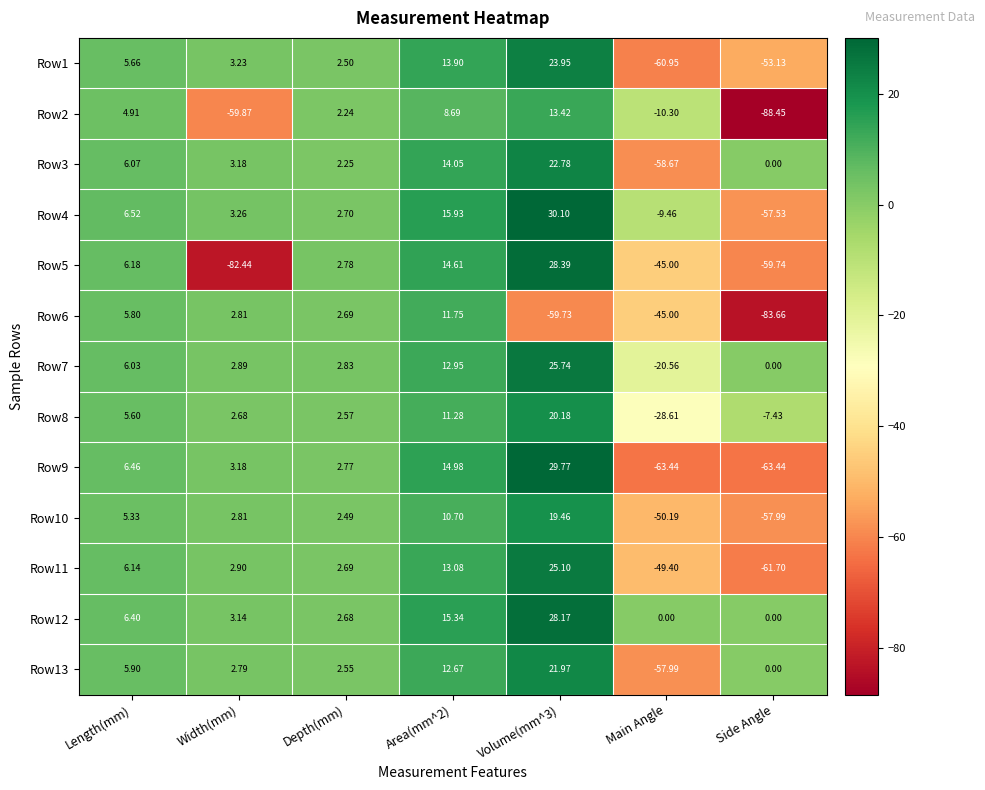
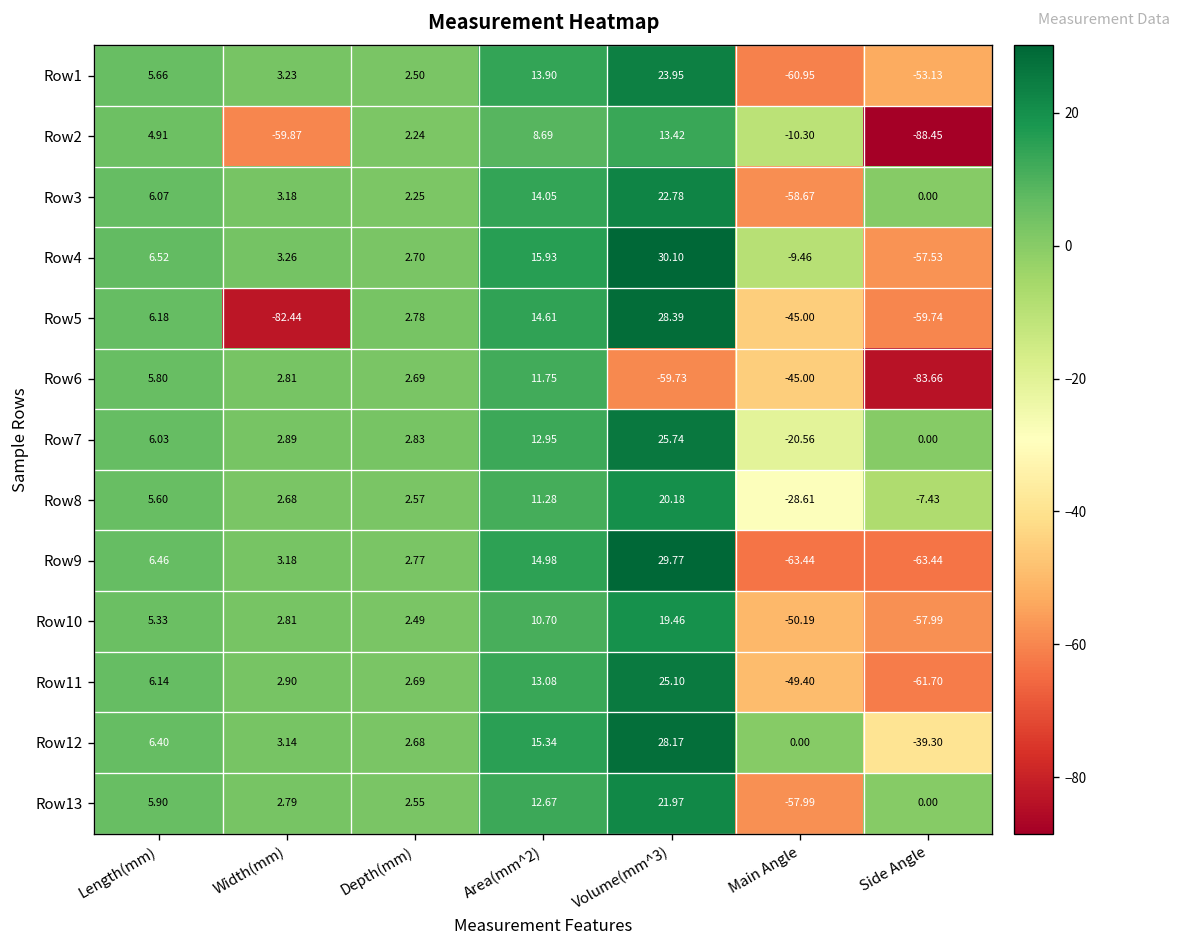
  {
    "Row1": {
      "Length(mm)": 5.66,
      "Width(mm)": 3.23,
      "Depth(mm)": 2.50,
      "Area(mm^2)": 13.90,
      "Volume(mm^3)": 23.95,
      "Main Angle": -60.95,
      "Side Angle": -53.13
    },
    "Row2": {
      "Length(mm)": 4.91,
      "Width(mm)": -59.87,
      "Depth(mm)": 2.24,
      "Area(mm^2)": 8.69,
      "Volume(mm^3)": 13.42,
      "Main Angle": -10.30,
      "Side Angle": -88.45
    },
    "Row3": {
      "Length(mm)": 6.07,
      "Width(mm)": 3.18,
      "Depth(mm)": 2.25,
      "Area(mm^2)": 14.05,
      "Volume(mm^3)": 22.78,
      "Main Angle": -58.67,
      "Side Angle": 0.00
    },
    "Row4": {
      "Length(mm)": 6.52,
      "Width(mm)": 3.26,
      "Depth(mm)": 2.70,
      "Area(mm^2)": 15.93,
      "Volume(mm^3)": 30.10,
      "Main Angle": -9.46,
      "Side Angle": -57.53
    },
    "Row5": {
      "Length(mm)": 6.18,
      "Width(mm)": -82.44,
      "Depth(mm)": 2.78,
      "Area(mm^2)": 14.61,
      "Volume(mm^3)": 28.39,
      "Main Angle": -45.00,
      "Side Angle": -59.74
    },
    "Row6": {
      "Length(mm)": 5.80,
      "Width(mm)": 2.81,
      "Depth(mm)": 2.69,
      "Area(mm^2)": 11.75,
      "Volume(mm^3)": -59.73,
      "Main Angle": -45.00,
      "Side Angle": -83.66
    },
    "Row7": {
      "Length(mm)": 6.03,
      "Width(mm)": 2.89,
      "Depth(mm)": 2.83,
      "Area(mm^2)": 12.95,
      "Volume(mm^3)": 25.74,
      "Main Angle": -20.56,
      "Side Angle": 0.00
    },
    "Row8": {
      "Length(mm)": 5.60,
      "Width(mm)": 2.68,
      "Depth(mm)": 2.57,
      "Area(mm^2)": 11.28,
      "Volume(mm^3)": 20.18,
      "Main Angle": -28.61,
      "Side Angle": -7.43
    },
    "Row9": {
      "Length(mm)": 6.46,
      "Width(mm)": 3.18,
      "Depth(mm)": 2.77,
      "Area(mm^2)": 14.98,
      "Volume(mm^3)": 29.77,
      "Main Angle": -63.44,
      "Side Angle": -63.44
    },
    "Row10": {
      "Length(mm)": 5.33,
      "Width(mm)": 2.81,
      "Depth(mm)": 2.49,
      "Area(mm^2)": 10.70,
      "Volume(mm^3)": 19.46,
      "Main Angle": -50.19,
      "Side Angle": -57.99
    },
    "Row11": {
      "Length(mm)": 6.14,
      "Width(mm)": 2.90,
      "Depth(mm)": 2.69,
      "Area(mm^2)": 13.08,
      "Volume(mm^3)": 25.10,
      "Main Angle": -49.40,
      "Side Angle": -61.70
    },
    "Row12": {
      "Length(mm)": 6.40,
      "Width(mm)": 3.14,
      "Depth(mm)": 2.68,
      "Area(mm^2)": 15.34,
      "Volume(mm^3)": 28.17,
      "Main Angle": 0.00,
-     "Side Angle": 0.00
+     "Side Angle": -39.30
    },
    "Row13": {
      "Length(mm)": 5.90,
      "Width(mm)": 2.79,
      "Depth(mm)": 2.55,
      "Area(mm^2)": 12.67,
      "Volume(mm^3)": 21.97,
      "Main Angle": -57.99,
      "Side Angle": 0.00
    }
  }
